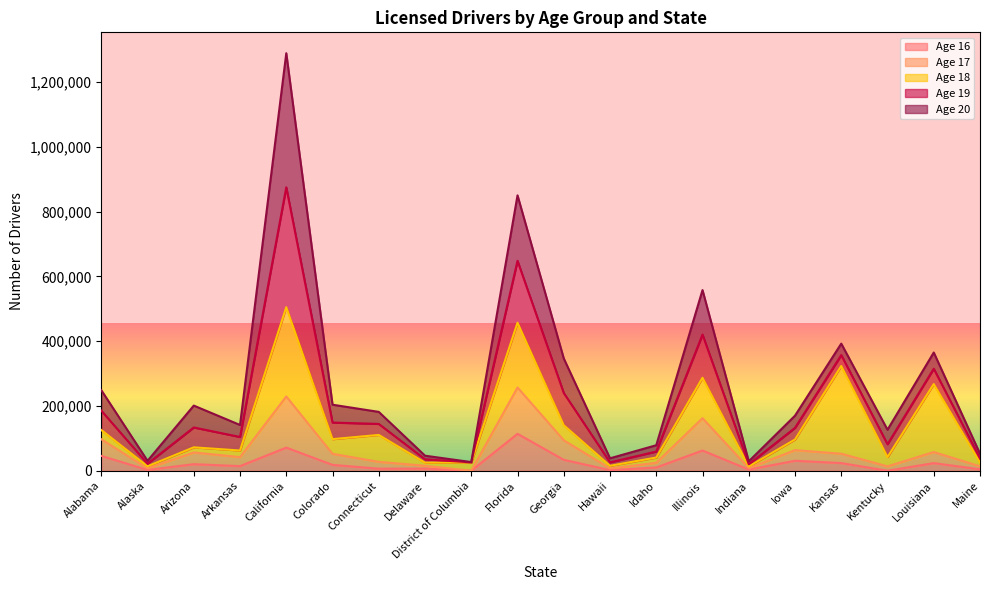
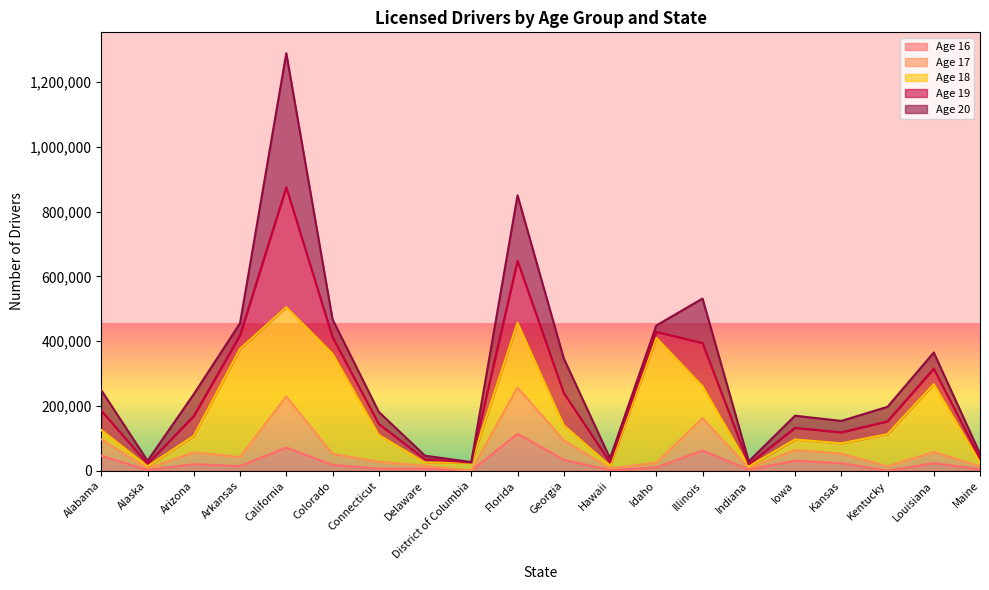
  {
    "Age 18": {
      "Alabama": "30,000",
-     "Arizona": "20,000",
-     "Arkansas": "20,000",
+     "Arizona": "50,000",
+     "Arkansas": "330,000",
      "California": "280,000",
-     "Colorado": "50,000",
+     "Colorado": "310,000",
      "Connecticut": "80,000",
      "Delaware": "10,000",
      "Florida": "200,000",
      "Georgia": "50,000",
      "Hawaii": "10,000",
-     "Idaho": "20,000",
-     "Illinois": "120,000",
+     "Idaho": "390,000",
+     "Illinois": "100,000",
      "Iowa": "30,000",
-     "Kansas": "270,000",
-     "Kentucky": "30,000",
+     "Kansas": "30,000",
+     "Kentucky": "100,000",
      "Louisiana": "210,000",
      "Maine": "10,000"
    }
  }
